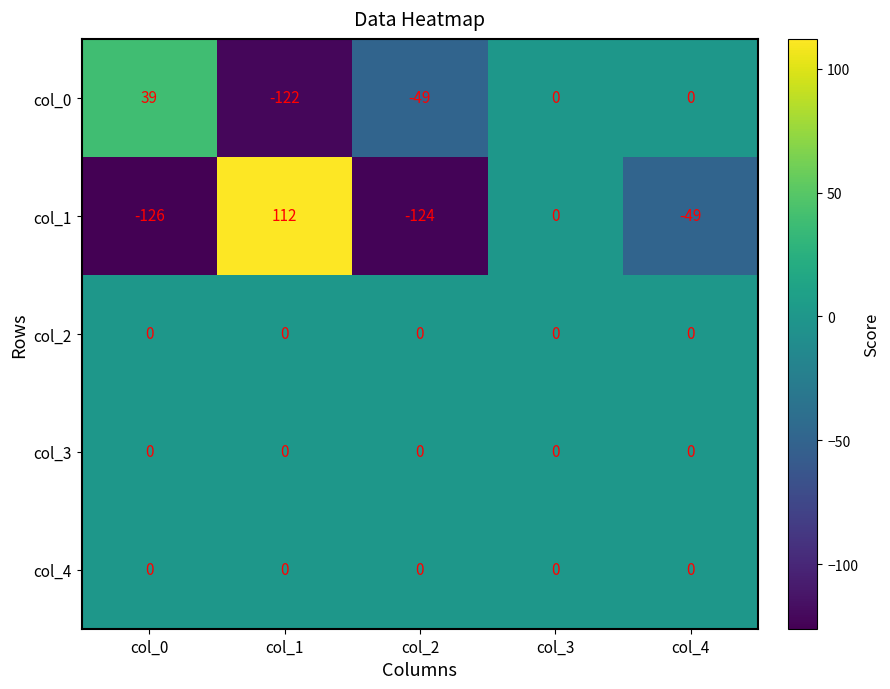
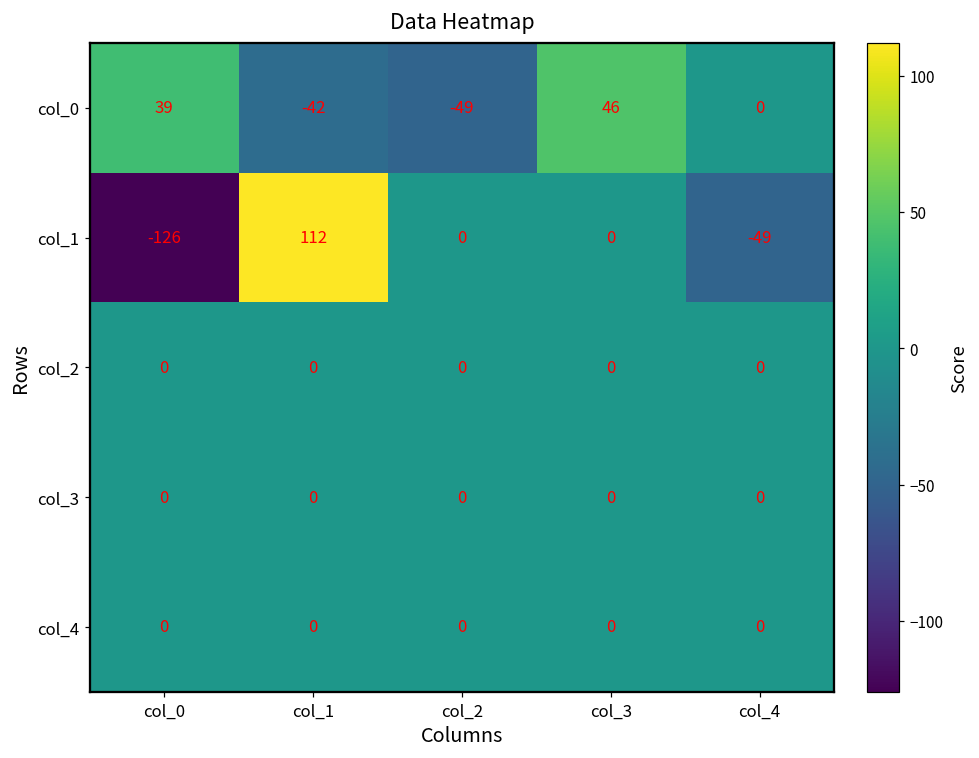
  {
    "col_0": {
      "col_0": 39,
-     "col_1": -122,
+     "col_1": -42,
      "col_2": -49,
-     "col_3": 0,
+     "col_3": 46,
      "col_4": 0
    },
    "col_1": {
      "col_0": -126,
      "col_1": 112,
-     "col_2": -124,
+     "col_2": 0,
      "col_3": 0,
      "col_4": -49
    },
    "col_2": {
      "col_0": 0,
      "col_1": 0,
      "col_2": 0,
      "col_3": 0,
      "col_4": 0
    },
    "col_3": {
      "col_0": 0,
      "col_1": 0,
      "col_2": 0,
      "col_3": 0,
      "col_4": 0
    },
    "col_4": {
      "col_0": 0,
      "col_1": 0,
      "col_2": 0,
      "col_3": 0,
      "col_4": 0
    }
  }
